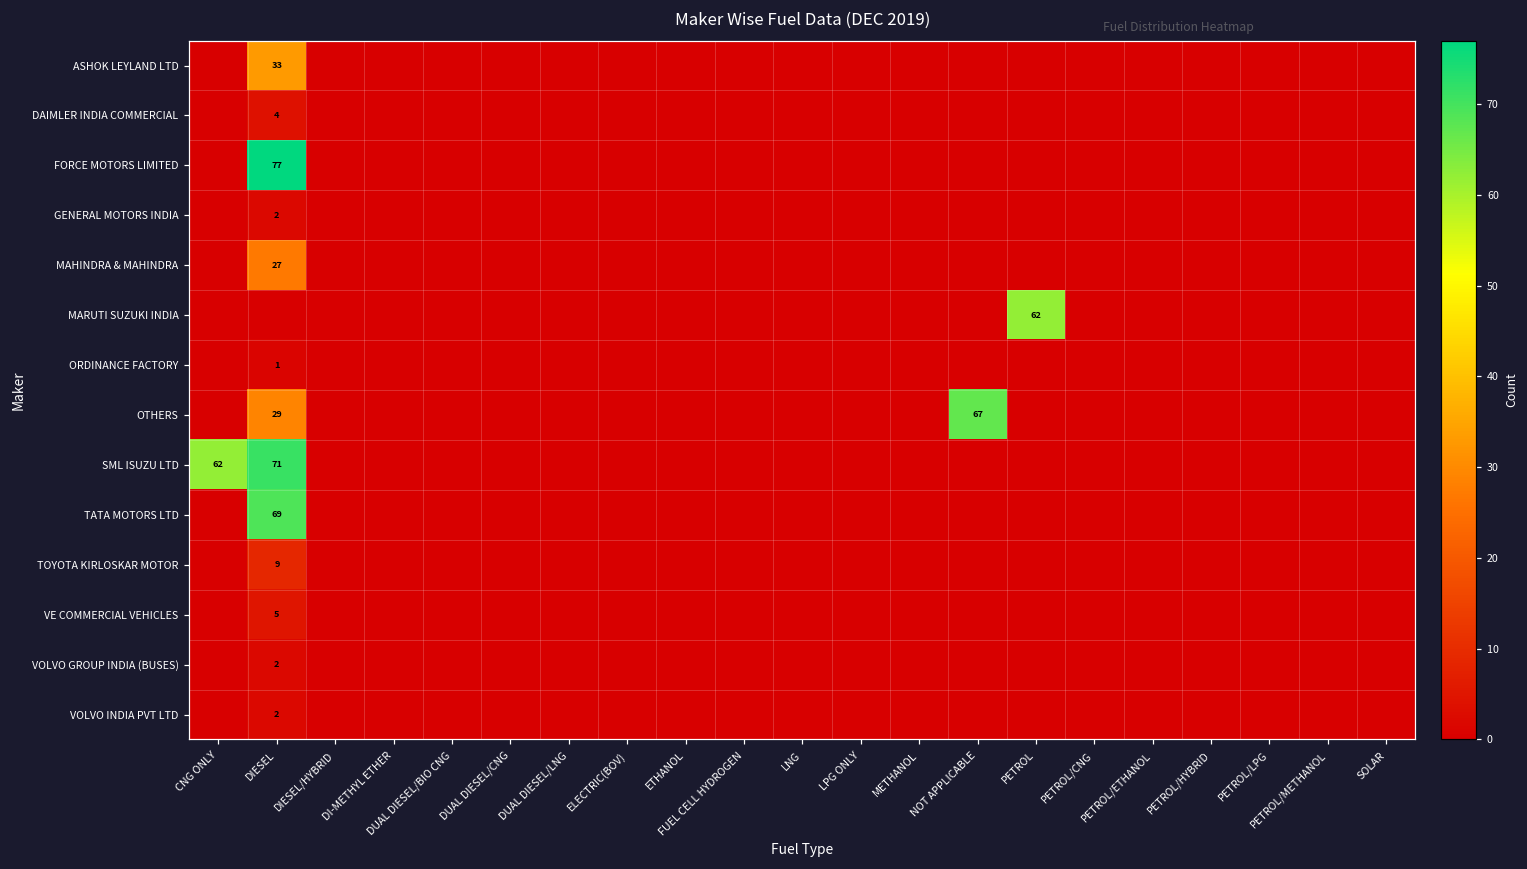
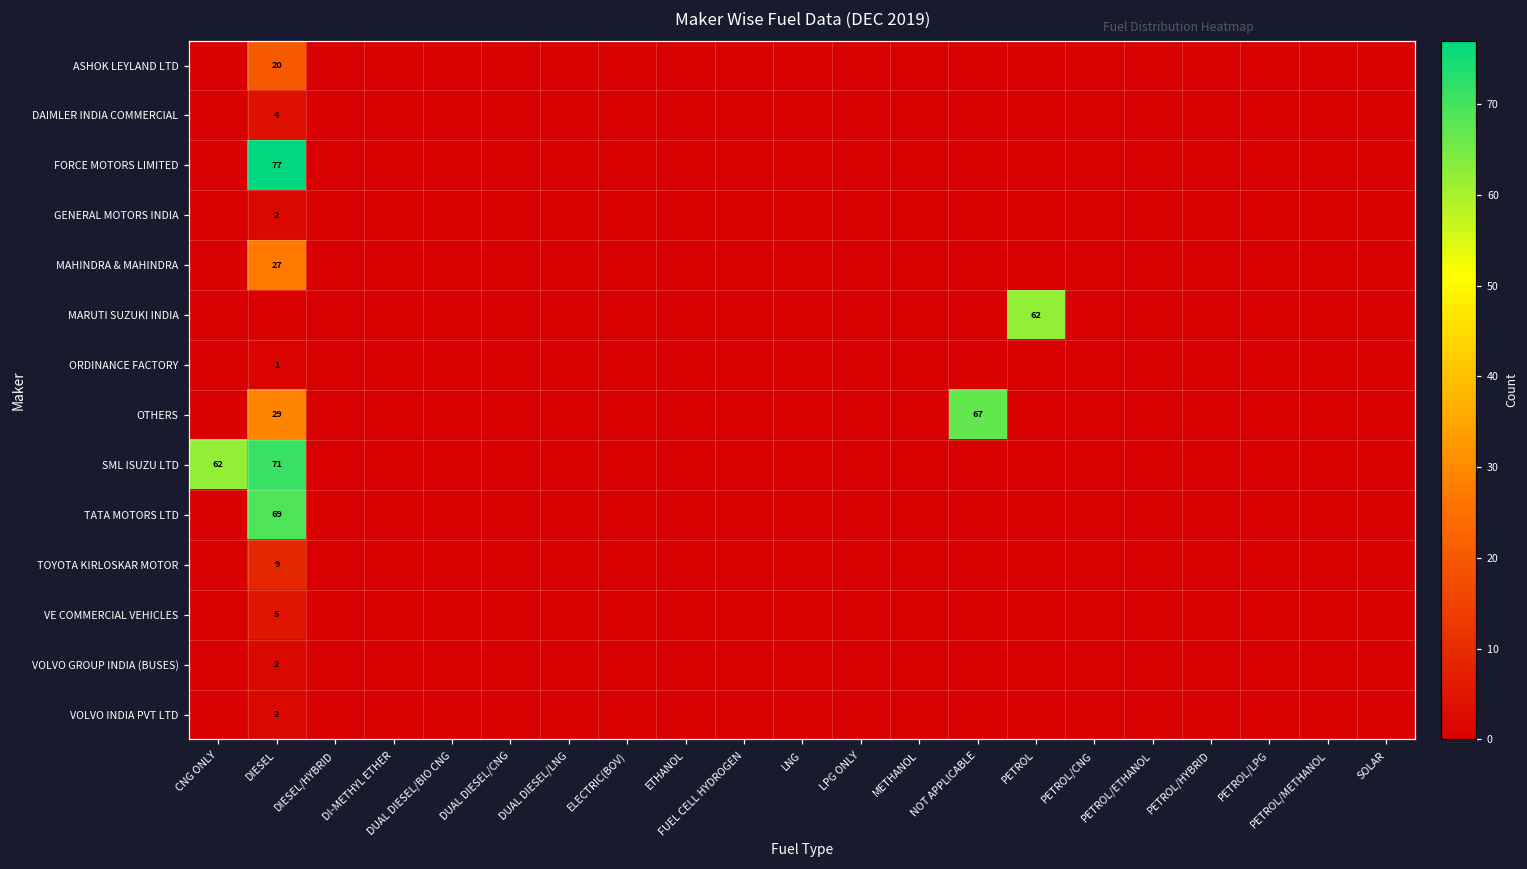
  {
    "ASHOK LEYLAND LTD": {
-     "DIESEL": 33
+     "DIESEL": 20
    },
    "DAIMLER INDIA COMMERCIAL": {
      "DIESEL": 4
    },
    "FORCE MOTORS LIMITED": {
      "DIESEL": 77
    },
    "GENERAL MOTORS INDIA": {
      "DIESEL": 2
    },
    "MAHINDRA & MAHINDRA": {
      "DIESEL": 27
    },
    "MARUTI SUZUKI INDIA": {
      "PETROL": 62
    },
    "ORDINANCE FACTORY": {
      "DIESEL": 1
    },
    "OTHERS": {
      "DIESEL": 29,
      "NOT APPLICABLE": 67
    },
    "SML ISUZU LTD": {
      "CNG ONLY": 62,
      "DIESEL": 71
    },
    "TATA MOTORS LTD": {
      "DIESEL": 69
    },
    "TOYOTA KIRLOSKAR MOTOR": {
      "DIESEL": 9
    },
    "VE COMMERCIAL VEHICLES": {
      "DIESEL": 5
    },
    "VOLVO GROUP INDIA (BUSES)": {
      "DIESEL": 2
    },
    "VOLVO INDIA PVT LTD": {
      "DIESEL": 2
    }
  }
